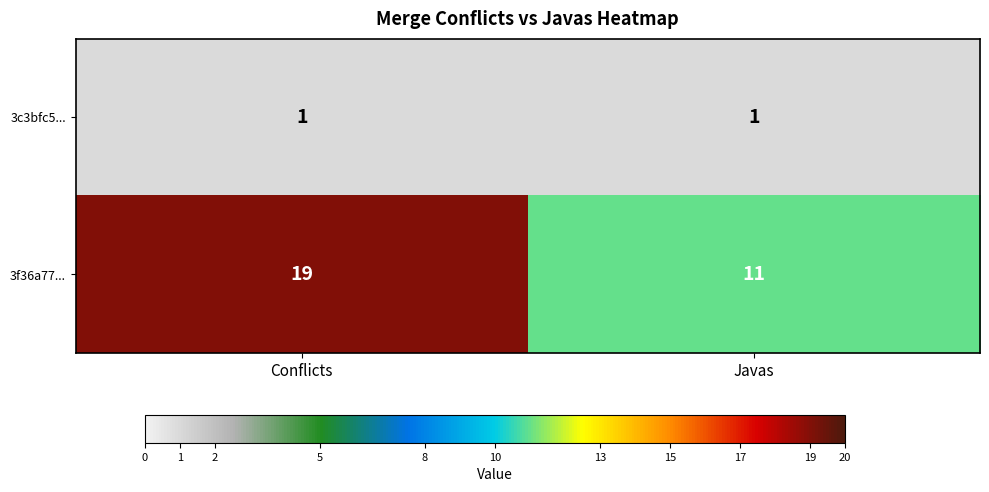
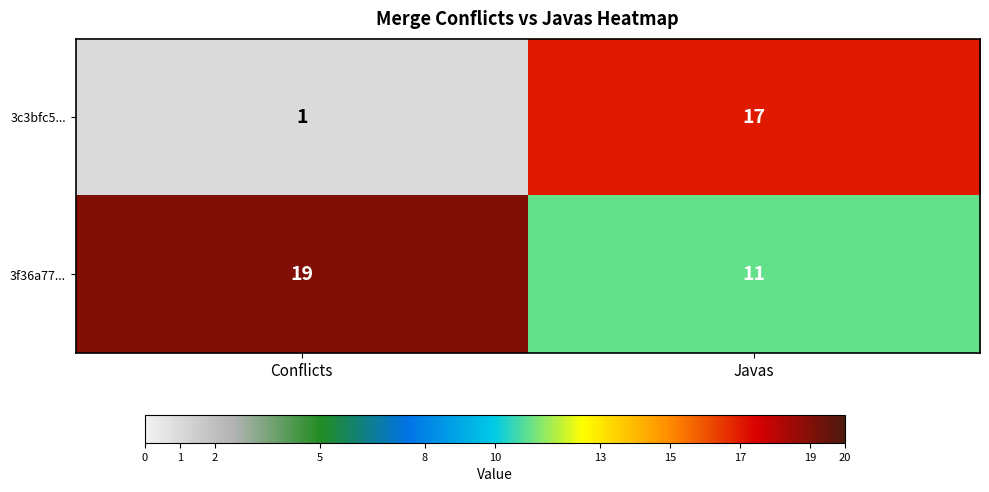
  {
    "3c3bfc5...": {
      "Conflicts": 1,
-     "Javas": 1
+     "Javas": 17
    },
    "3f36a77...": {
      "Conflicts": 19,
      "Javas": 11
    }
  }
